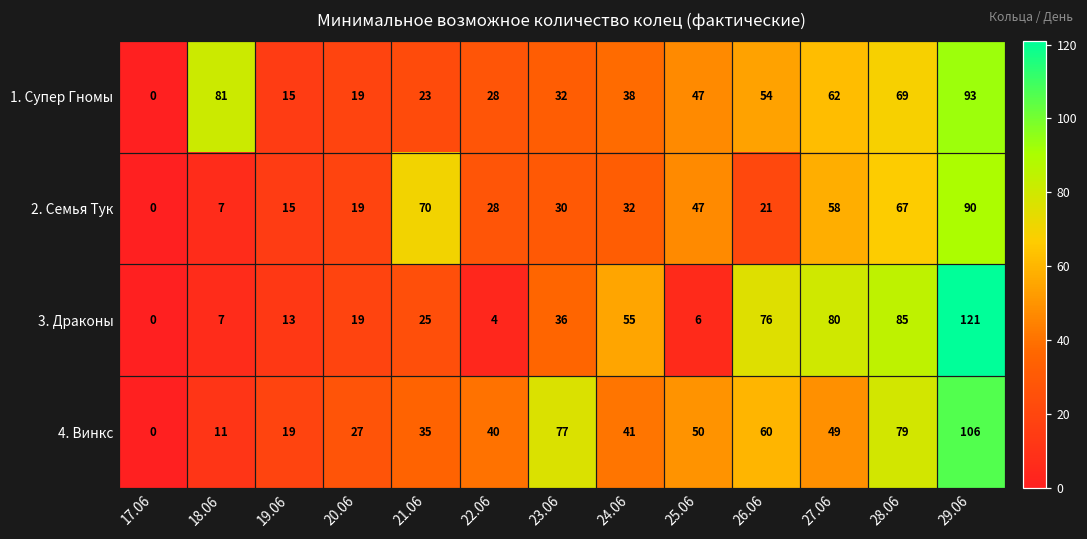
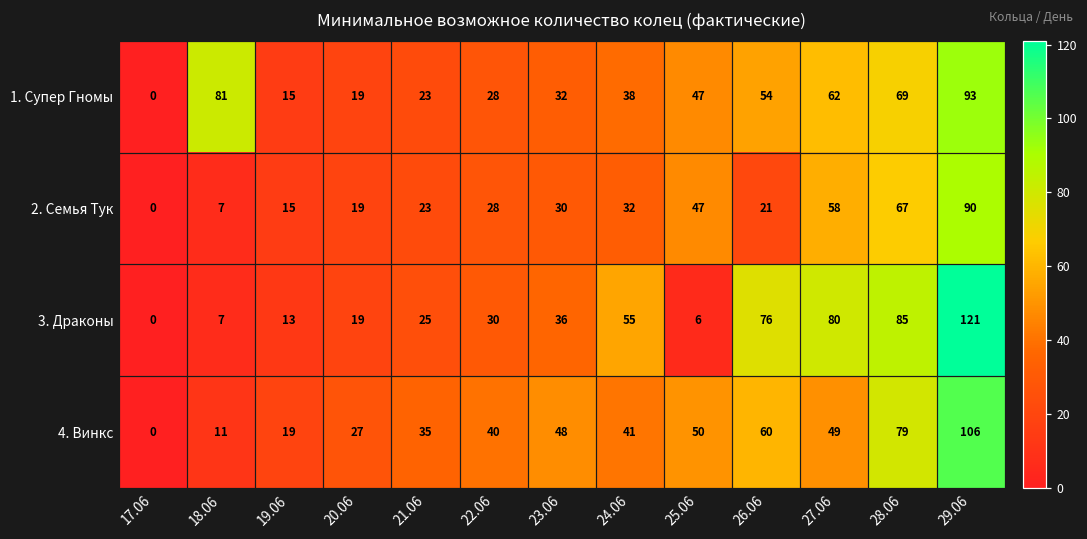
  {
    "1. Супер Гномы": {
      "17.06": 0,
      "18.06": 81,
      "19.06": 15,
      "20.06": 19,
      "21.06": 23,
      "22.06": 28,
      "23.06": 32,
      "24.06": 38,
      "25.06": 47,
      "26.06": 54,
      "27.06": 62,
      "28.06": 69,
      "29.06": 93
    },
    "2. Семья Тук": {
      "17.06": 0,
      "18.06": 7,
      "19.06": 15,
      "20.06": 19,
-     "21.06": 70,
+     "21.06": 23,
      "22.06": 28,
      "23.06": 30,
      "24.06": 32,
      "25.06": 47,
      "26.06": 21,
      "27.06": 58,
      "28.06": 67,
      "29.06": 90
    },
    "3. Драконы": {
      "17.06": 0,
      "18.06": 7,
      "19.06": 13,
      "20.06": 19,
      "21.06": 25,
-     "22.06": 4,
+     "22.06": 30,
      "23.06": 36,
      "24.06": 55,
      "25.06": 6,
      "26.06": 76,
      "27.06": 80,
      "28.06": 85,
      "29.06": 121
    },
    "4. Винкс": {
      "17.06": 0,
      "18.06": 11,
      "19.06": 19,
      "20.06": 27,
      "21.06": 35,
      "22.06": 40,
-     "23.06": 77,
+     "23.06": 48,
      "24.06": 41,
      "25.06": 50,
      "26.06": 60,
      "27.06": 49,
      "28.06": 79,
      "29.06": 106
    }
  }
